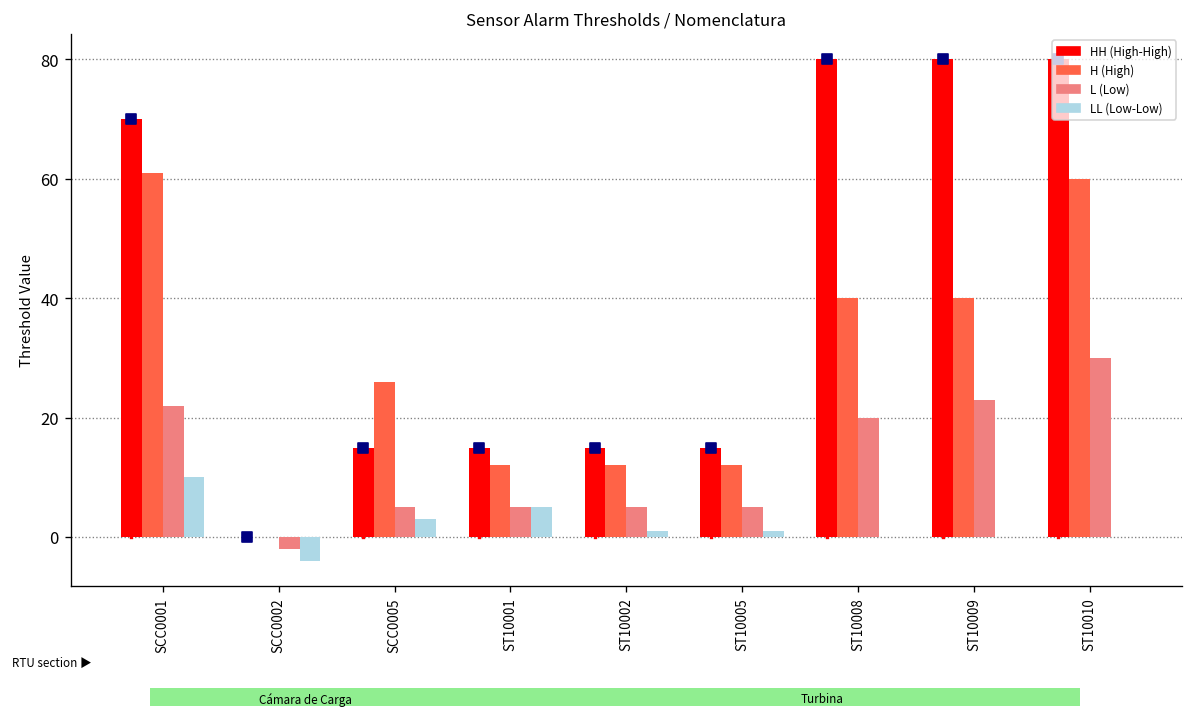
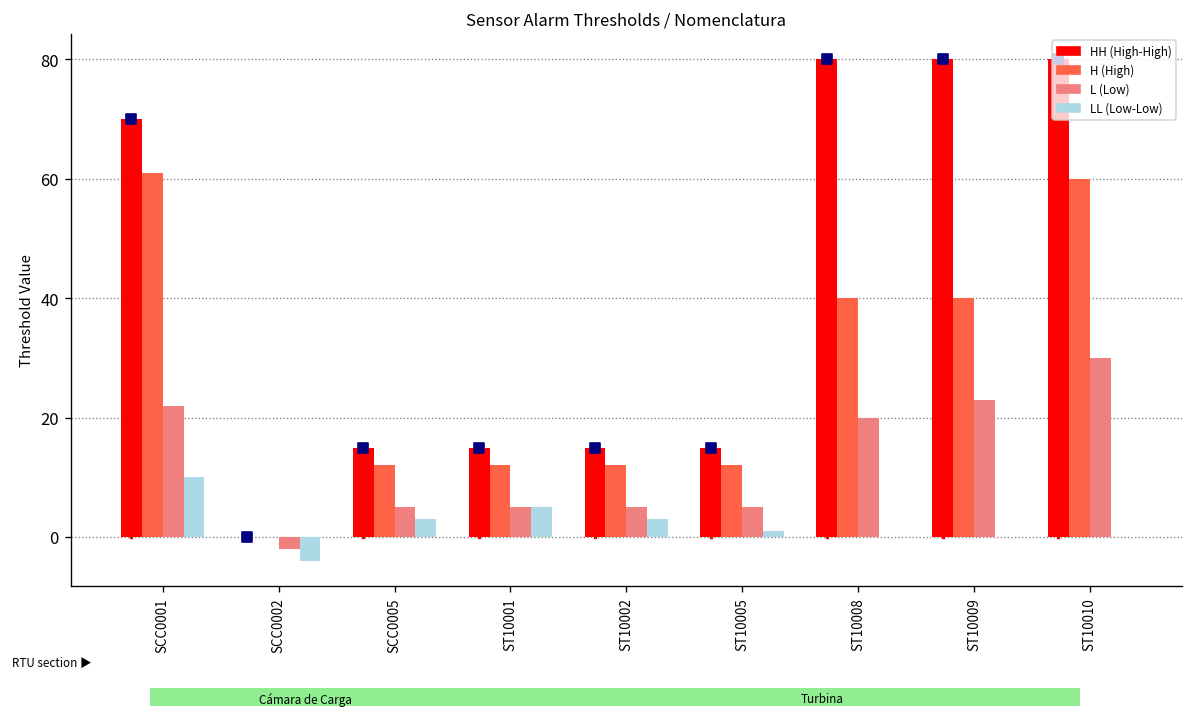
  {
    "H (High)": {
      "SCC0001": 61,
-     "SCC0005": 26,
+     "SCC0005": 12,
      "ST10001": 12,
      "ST10002": 12,
      "ST10005": 12,
      "ST10008": 40,
      "ST10009": 40,
      "ST10010": 60
    },
    "L (Low)": {
      "SCC0001": 22,
      "SCC0002": -2,
      "SCC0005": 5,
      "ST10001": 5,
      "ST10002": 5,
      "ST10005": 5,
      "ST10008": 20,
      "ST10009": 23,
      "ST10010": 30
    },
    "LL (Low-Low)": {
      "SCC0001": 10,
      "SCC0002": -4,
      "SCC0005": 3,
      "ST10001": 5,
-     "ST10002": 1,
+     "ST10002": 3,
      "ST10005": 1,
      "ST10008": 0,
      "ST10009": 0,
      "ST10010": 0
    }
  }
